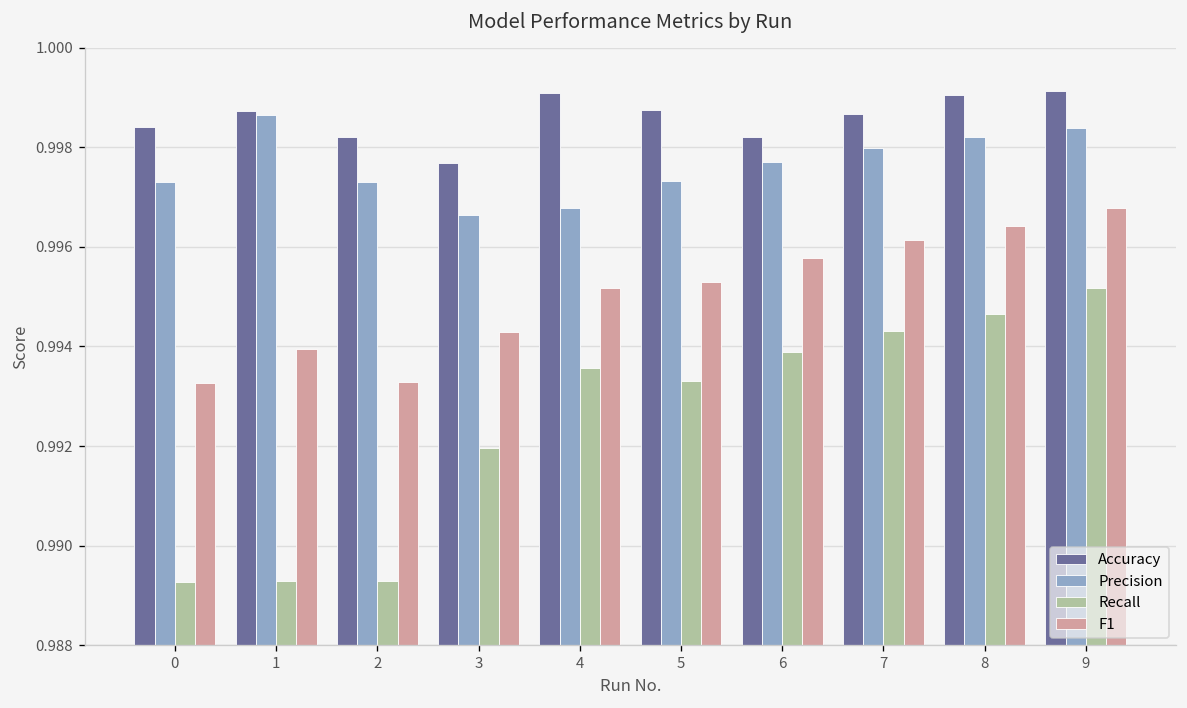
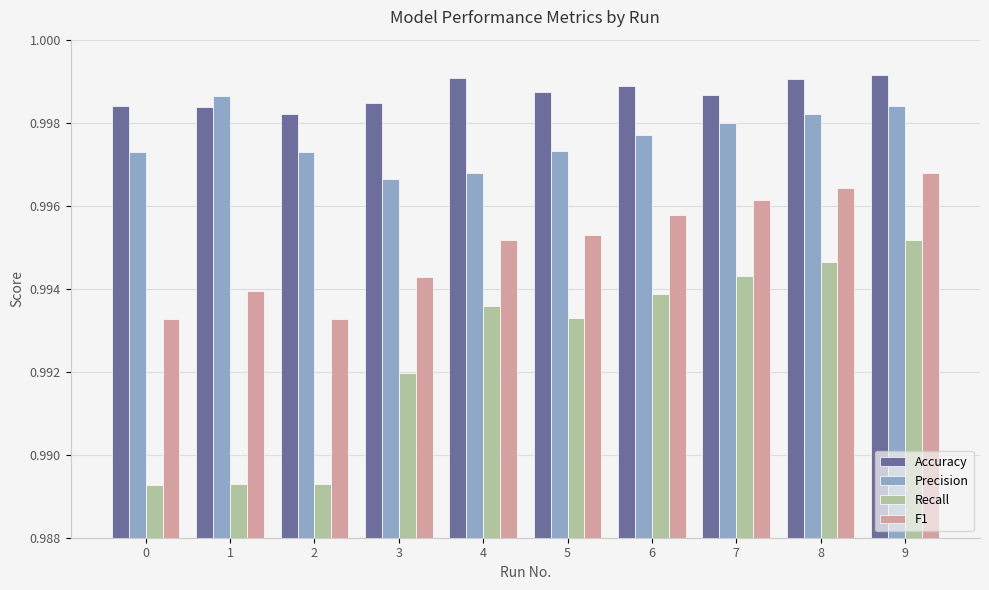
  {
    "Accuracy": {
      "0": 0.9984,
-     "1": 0.9987,
+     "1": 0.9984,
      "2": 0.9982,
-     "3": 0.9977,
+     "3": 0.9985,
      "4": 0.9991,
      "5": 0.9987,
-     "6": 0.9982,
+     "6": 0.9989,
      "7": 0.9987,
      "8": 0.9990,
      "9": 0.9991
    }
  }
